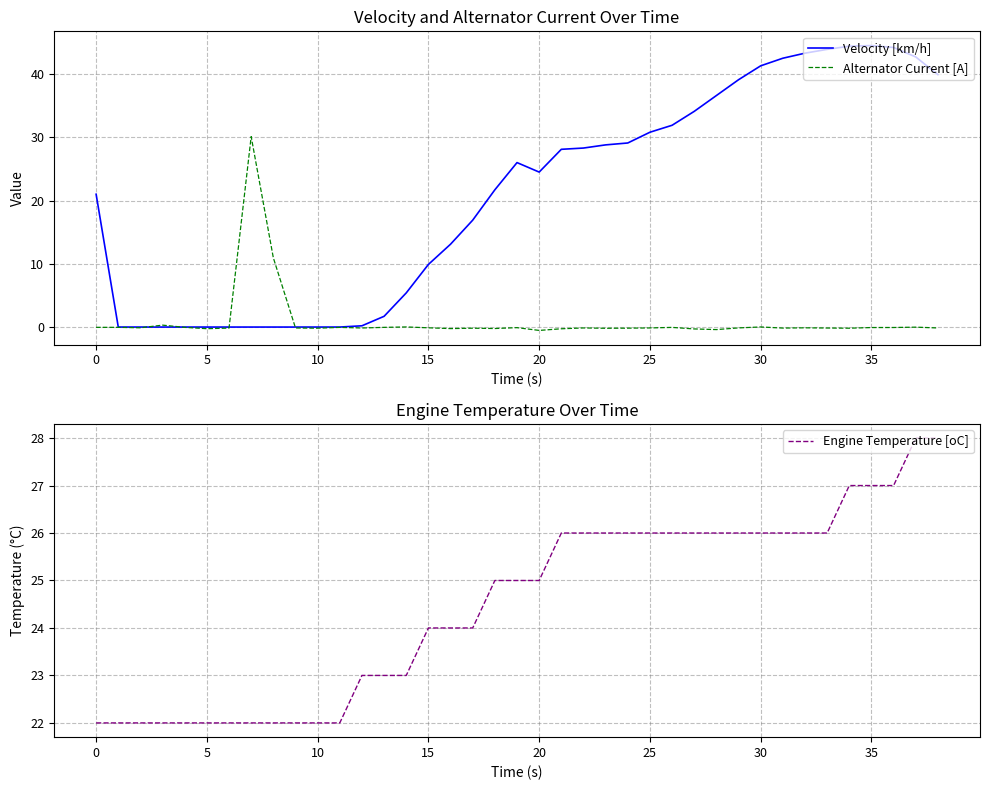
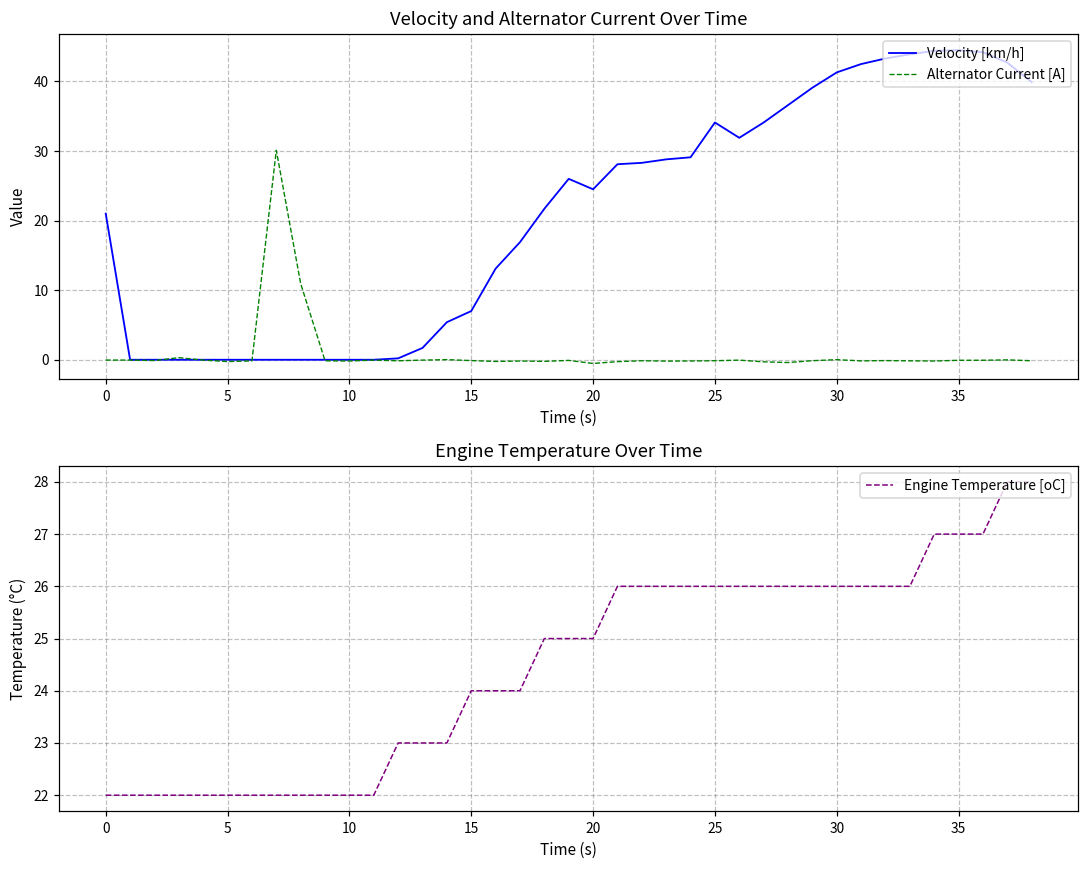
  {
    "Velocity and Alternator Current Over Time": {
      "Velocity [km/h]": {
        "0": 21,
-       "15": 10,
+       "15": 7,
        "20": 25,
-       "25": 31,
+       "25": 34,
        "30": 41
      },
      "Alternator Current [A]": {
        "0": 0,
        "15": 0,
        "20": -1,
        "25": 0,
        "30": 0,
        "35": 0
      }
    },
    "Engine Temperature Over Time": {
      "0": 22.0,
      "5": 22.0,
      "10": 22.0,
      "15": 24.0,
      "20": 25.0,
      "25": 26.0,
      "30": 26.0,
      "35": 27.0
    }
  }
